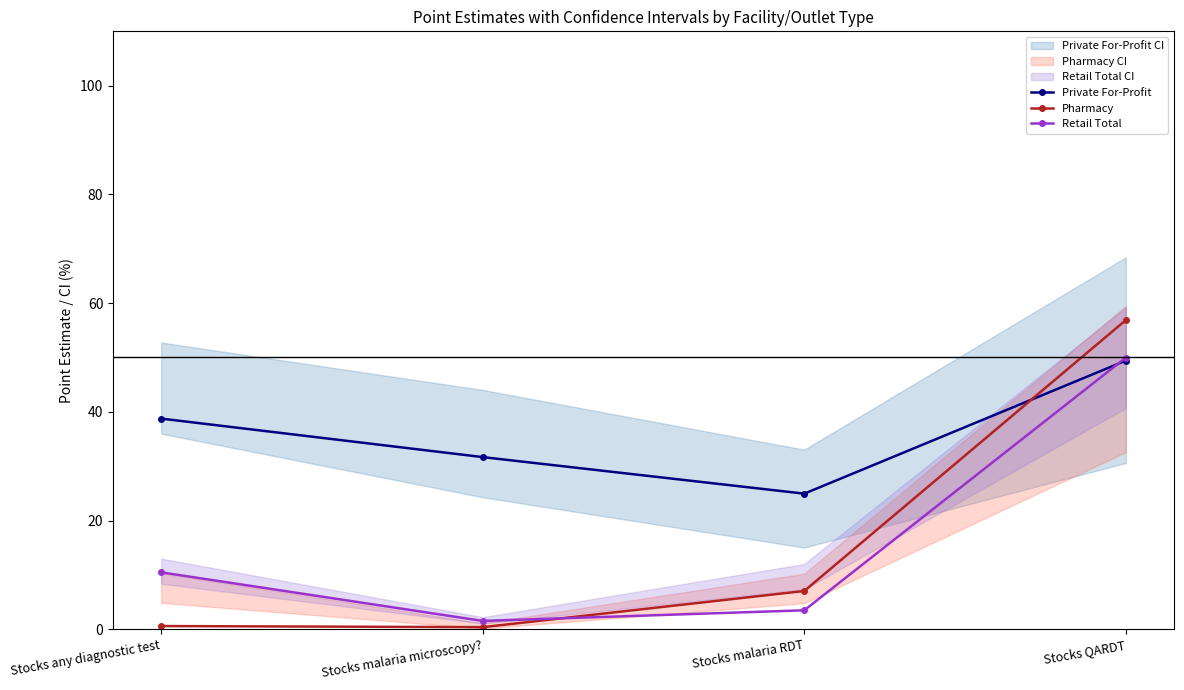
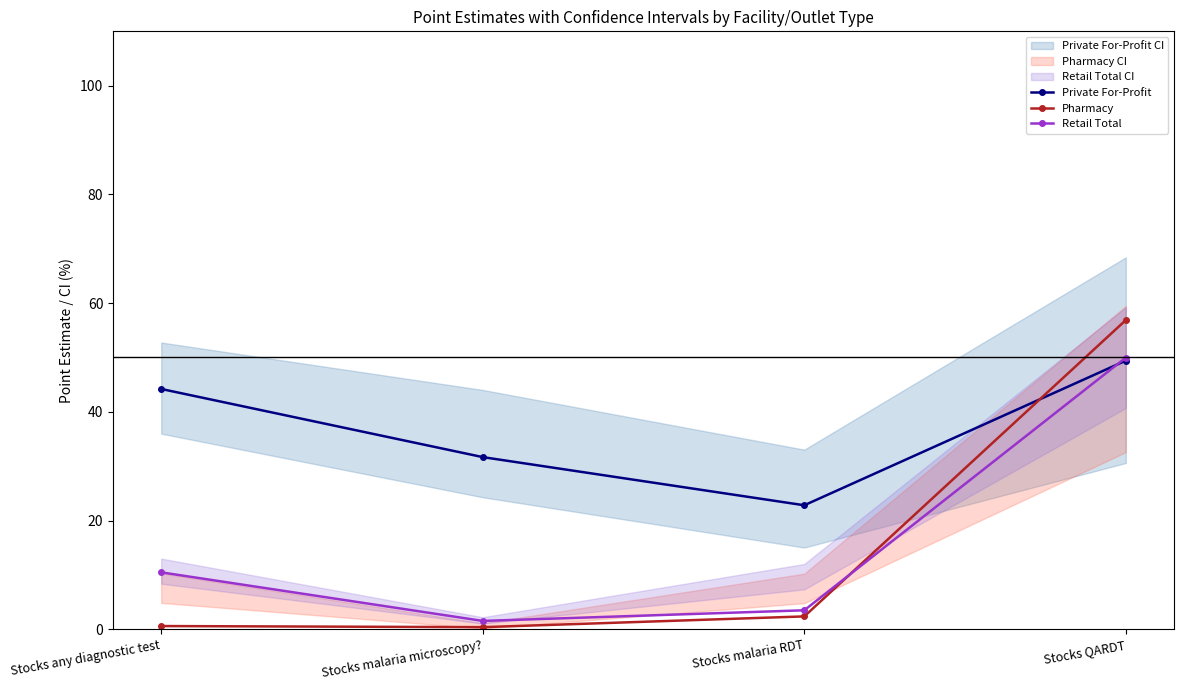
  {
    "Private For-Profit": {
-     "Stocks any diagnostic test": 39,
+     "Stocks any diagnostic test": 44,
      "Stocks malaria microscopy?": 32,
-     "Stocks malaria RDT": 25,
+     "Stocks malaria RDT": 23,
      "Stocks QARDT": 49
    },
    "Pharmacy": {
      "Stocks any diagnostic test": 1,
      "Stocks malaria microscopy?": 0,
-     "Stocks malaria RDT": 7,
+     "Stocks malaria RDT": 2,
      "Stocks QARDT": 57
    },
    "Retail Total": {
      "Stocks malaria RDT": 3,
      "Stocks QARDT": 50
    }
  }
